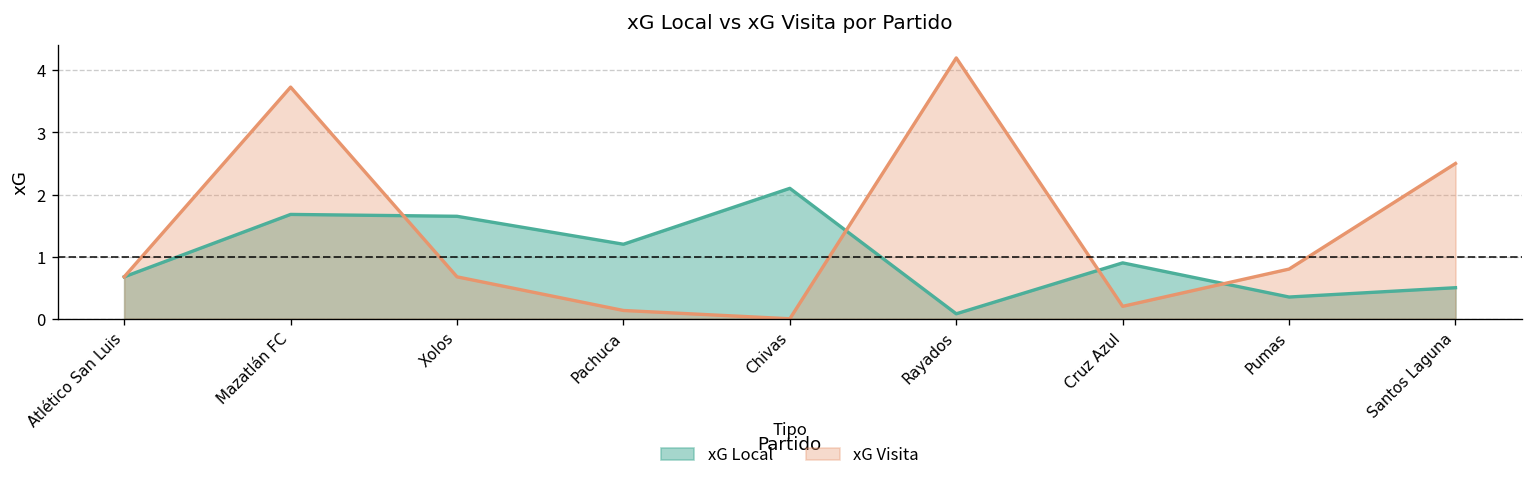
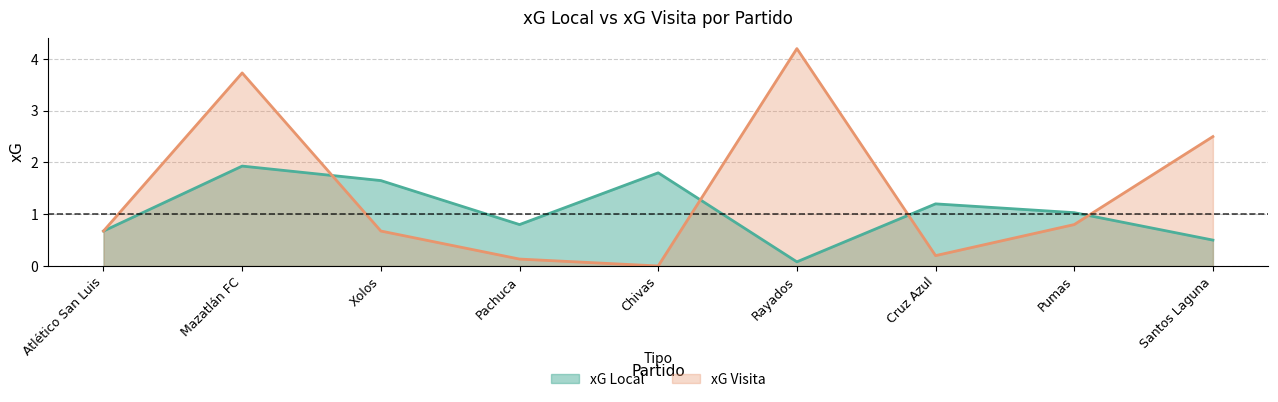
  {
    "xG Local": {
-     "Mazatlán FC": 1.7,
+     "Mazatlán FC": 1.9,
      "Xolos": 1.7,
-     "Pachuca": 1.2,
-     "Chivas": 2.1,
+     "Pachuca": 0.8,
+     "Chivas": 1.8,
      "Rayados": 0.1,
-     "Cruz Azul": 0.9,
-     "Pumas": 0.4,
+     "Cruz Azul": 1.2,
+     "Pumas": 1.0,
      "Santos Laguna": 0.5
    },
    "xG Visita": {
      "Mazatlán FC": 3.7,
      "Xolos": 0.7,
      "Pachuca": 0.1,
      "Chivas": 0.0,
      "Rayados": 4.2,
      "Cruz Azul": 0.2,
      "Pumas": 0.8,
      "Santos Laguna": 2.5
    }
  }
